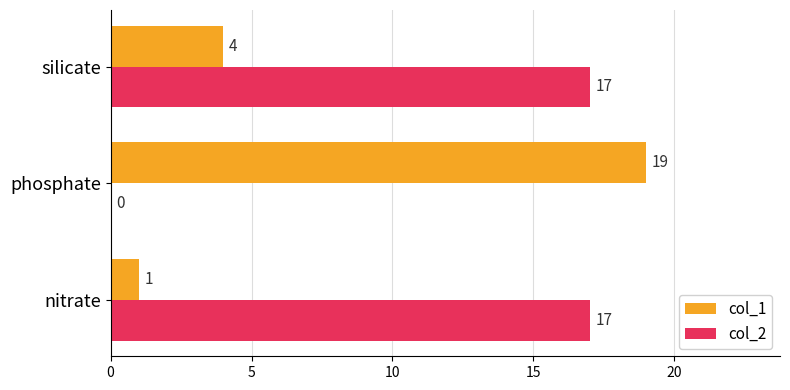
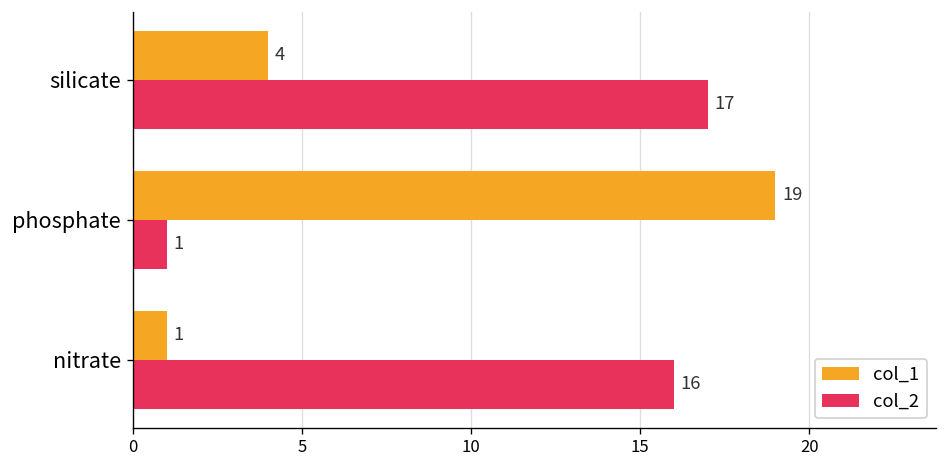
  {
    "col_1": {
      "silicate": 4,
      "phosphate": 19,
      "nitrate": 1
    },
    "col_2": {
      "silicate": 17,
-     "phosphate": 0,
-     "nitrate": 17
+     "phosphate": 1,
+     "nitrate": 16
    }
  }
